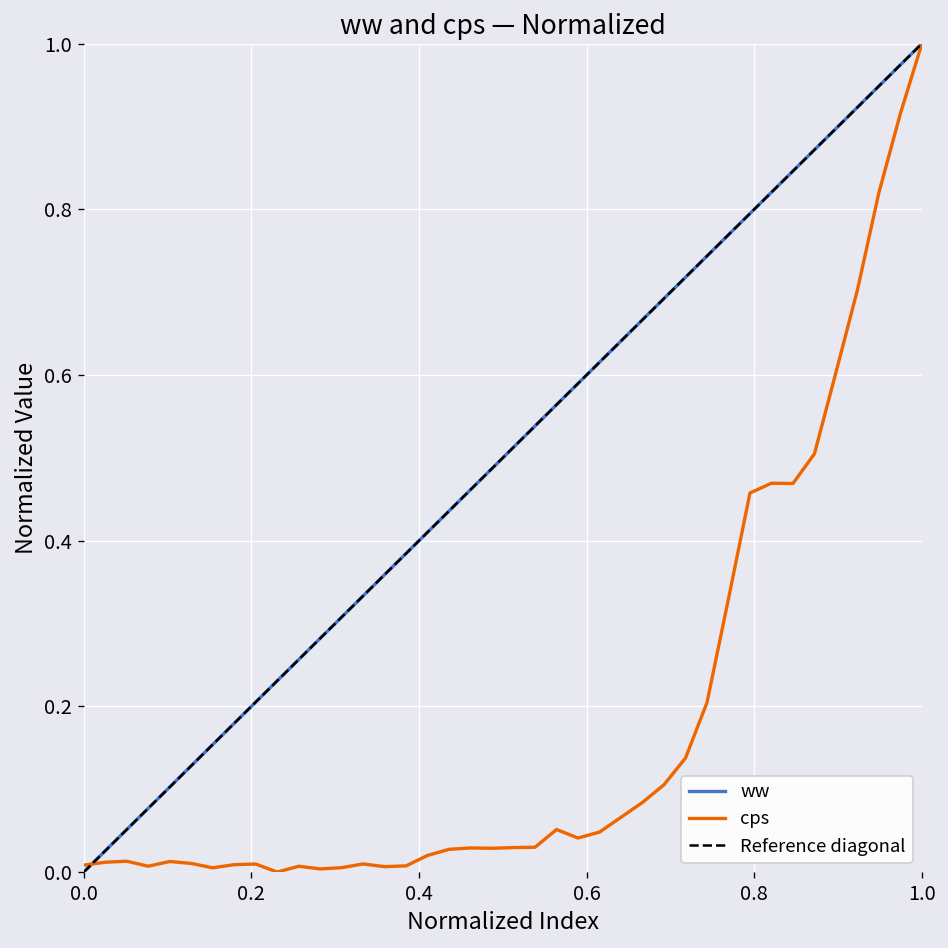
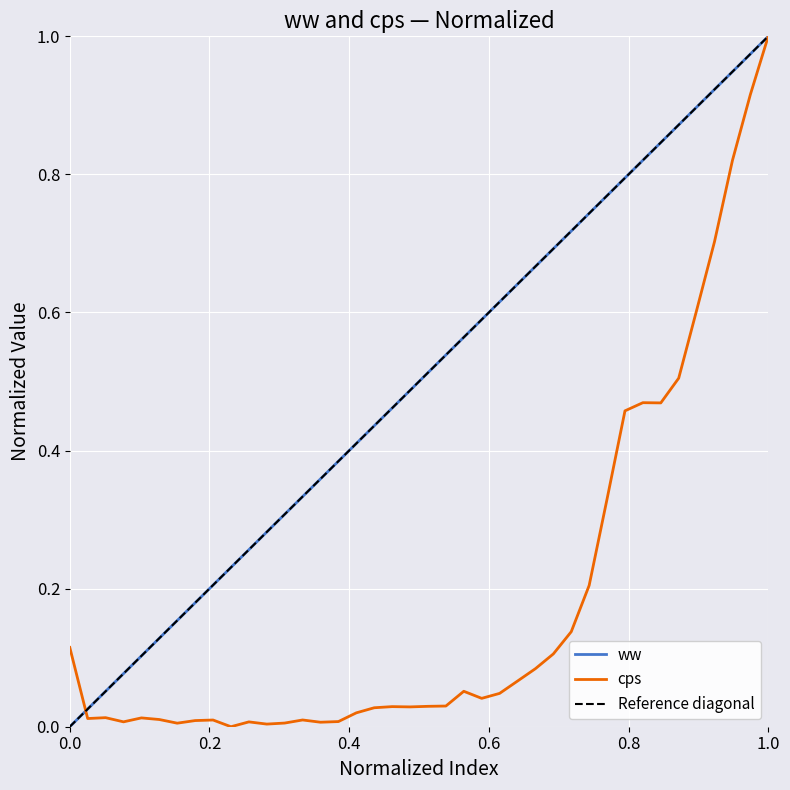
  {
    "cps": {
-     "0.0": 0.01
+     "0.0": 0.11
    }
  }
